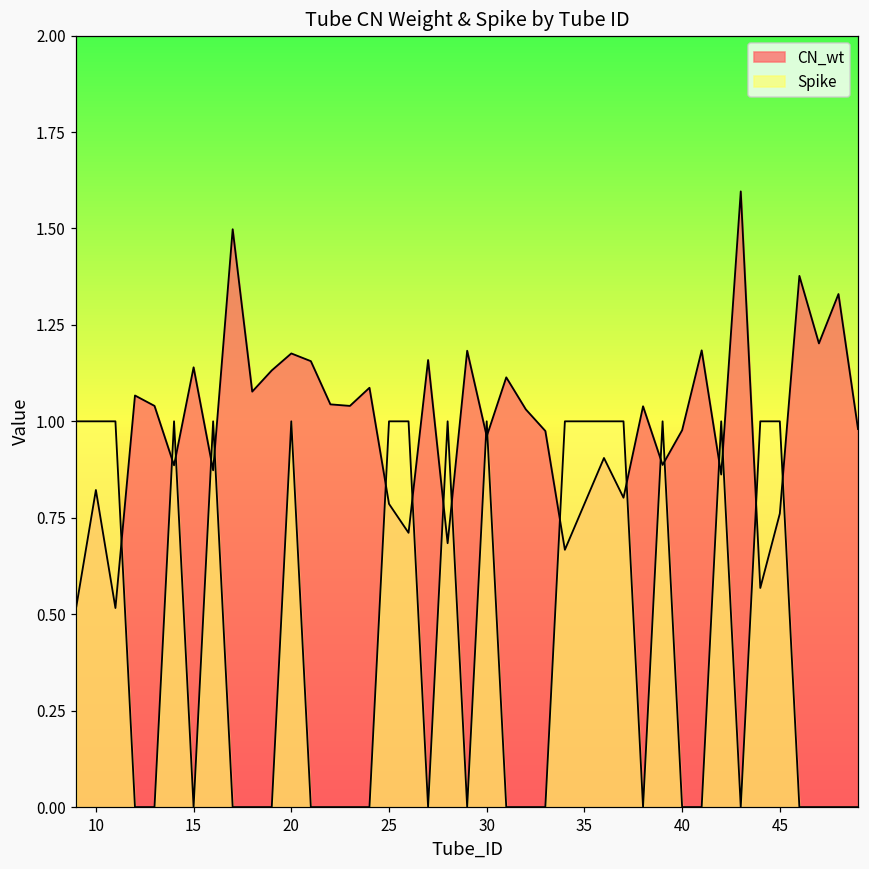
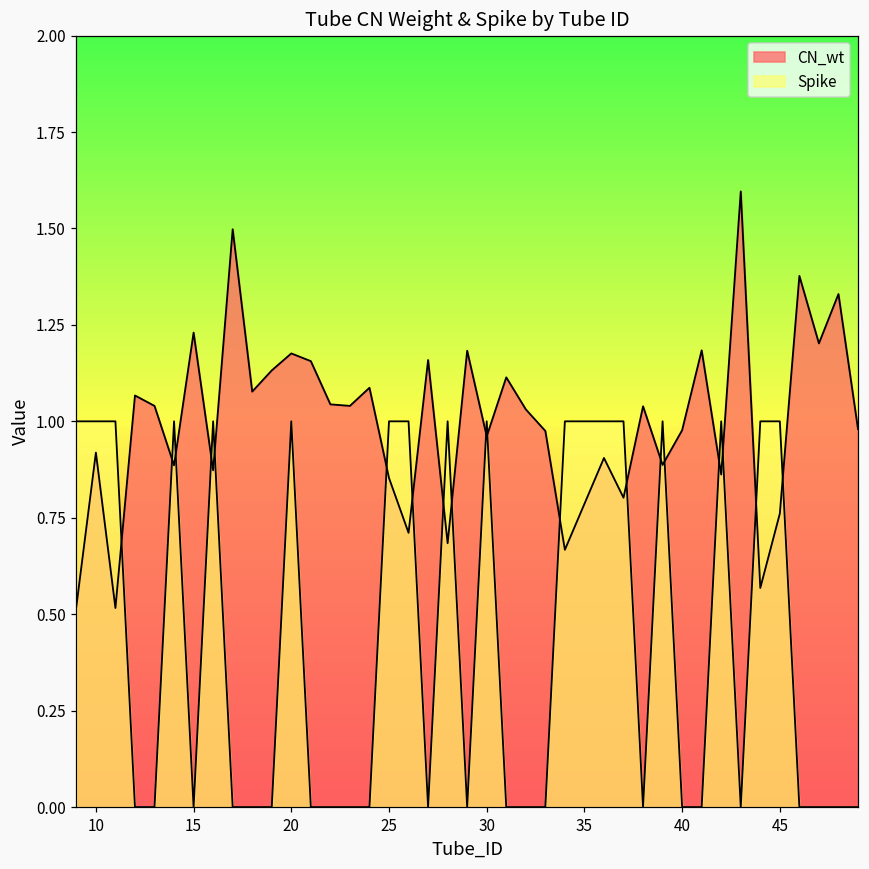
  {
    "CN_wt": {
-     "10": 0.82,
-     "15": 1.14,
+     "10": 0.92,
+     "15": 1.23,
      "20": 1.18,
-     "25": 0.79,
+     "25": 0.85,
      "30": 0.96,
      "40": 0.98,
      "45": 0.76
    },
    "Spike": {
      "10": 1.00,
      "15": 0.00,
      "20": 1.00,
      "25": 1.00,
      "30": 1.00,
      "40": 0.00,
      "45": 1.00
    }
  }
